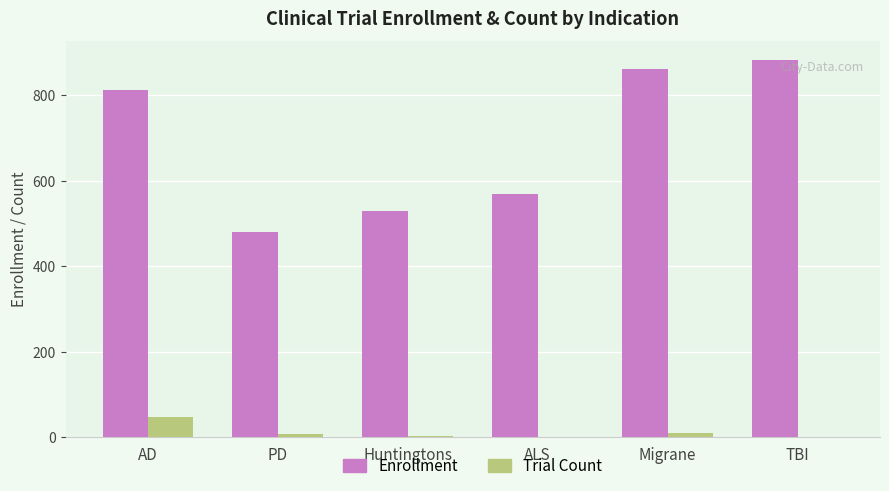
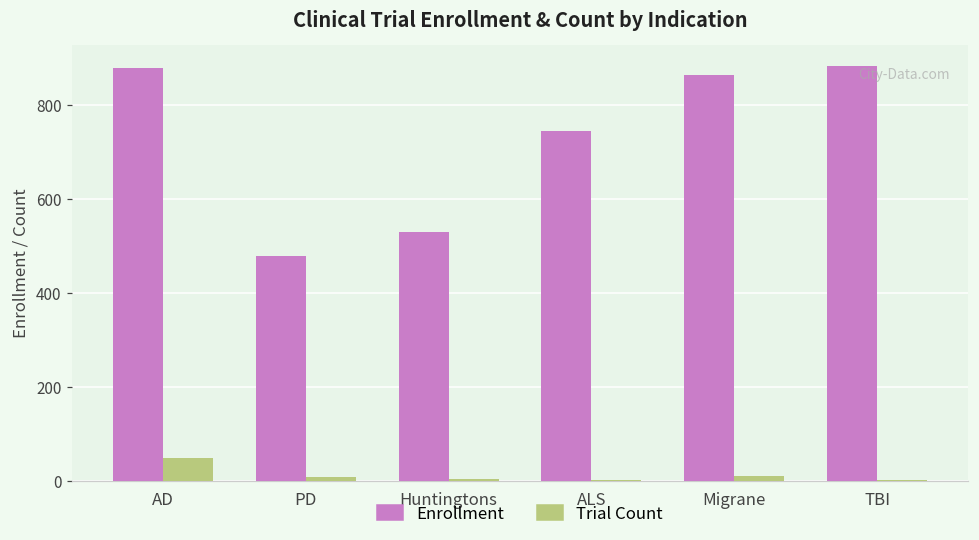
  {
    "Enrollment": {
-     "AD": 810,
+     "AD": 880,
      "PD": 480,
      "Huntingtons": 530,
-     "ALS": 570,
+     "ALS": 740,
      "Migrane": 860,
      "TBI": 880
    },
    "Trial Count": {
      "AD": 50,
      "PD": 10,
      "Migrane": 10
    }
  }
